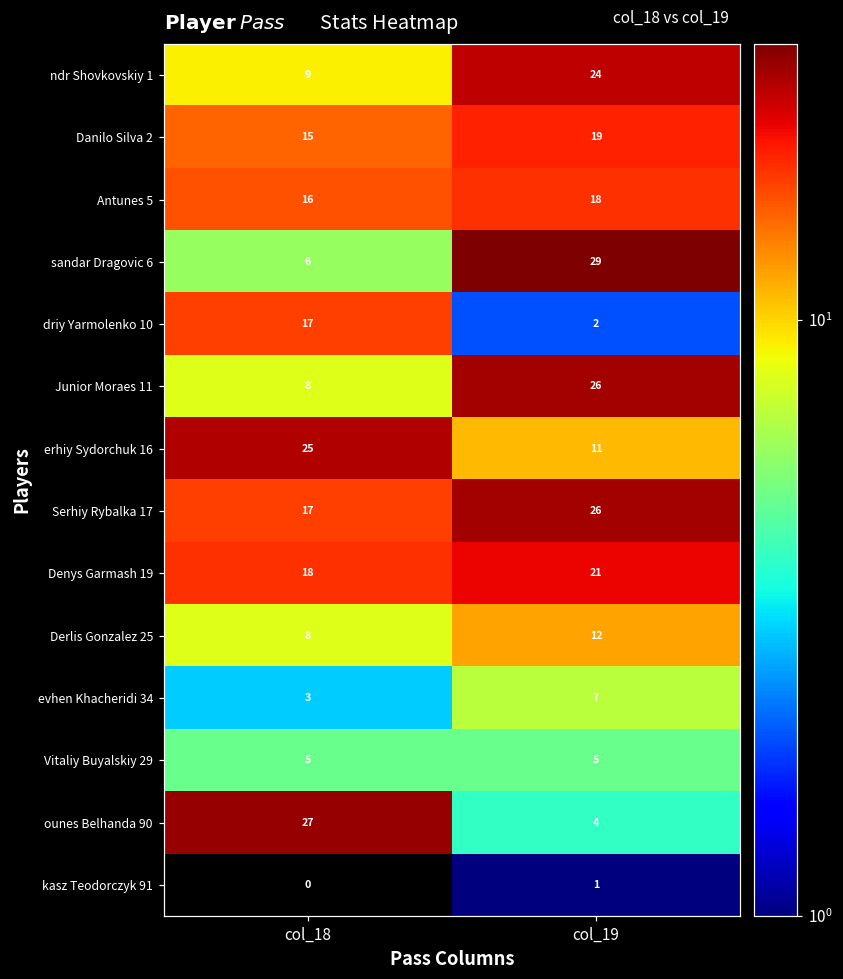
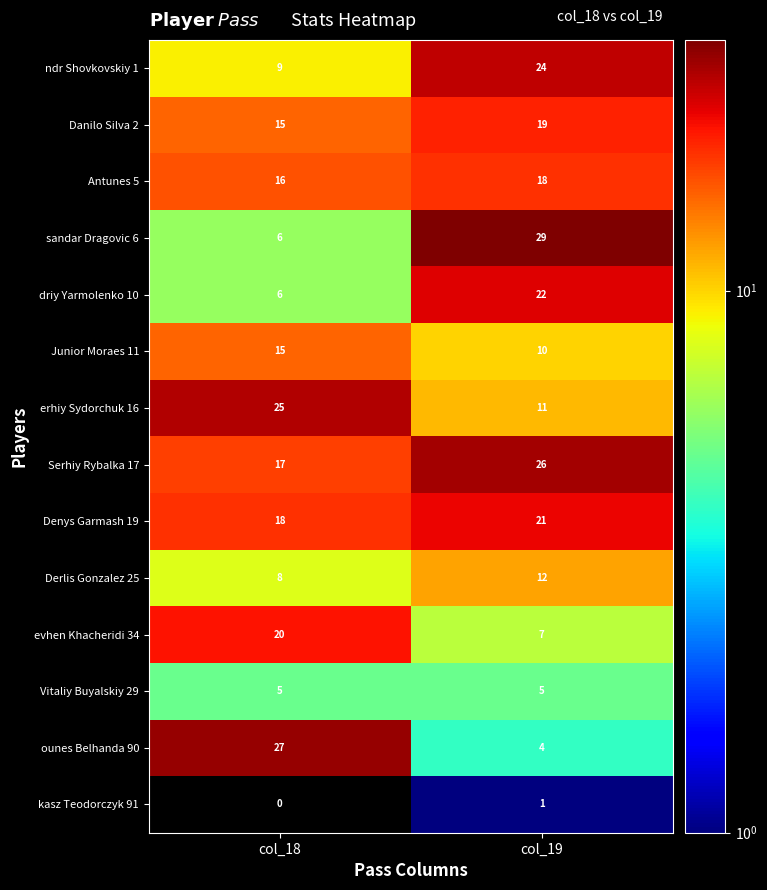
  {
    "ndr Shovkovskiy 1": {
      "col_18": 9,
      "col_19": 24
    },
    "Danilo Silva 2": {
      "col_18": 15,
      "col_19": 19
    },
    "Antunes 5": {
      "col_18": 16,
      "col_19": 18
    },
    "sandar Dragovic 6": {
      "col_18": 6,
      "col_19": 29
    },
    "driy Yarmolenko 10": {
-     "col_18": 17,
-     "col_19": 2
+     "col_18": 6,
+     "col_19": 22
    },
    "Junior Moraes 11": {
-     "col_18": 8,
-     "col_19": 26
+     "col_18": 15,
+     "col_19": 10
    },
    "erhiy Sydorchuk 16": {
      "col_18": 25,
      "col_19": 11
    },
    "Serhiy Rybalka 17": {
      "col_18": 17,
      "col_19": 26
    },
    "Denys Garmash 19": {
      "col_18": 18,
      "col_19": 21
    },
    "Derlis Gonzalez 25": {
      "col_18": 8,
      "col_19": 12
    },
    "evhen Khacheridi 34": {
-     "col_18": 3,
+     "col_18": 20,
      "col_19": 7
    },
    "Vitaliy Buyalskiy 29": {
      "col_18": 5,
      "col_19": 5
    },
    "ounes Belhanda 90": {
      "col_18": 27,
      "col_19": 4
    },
    "kasz Teodorczyk 91": {
      "col_18": 0,
      "col_19": 1
    }
  }
